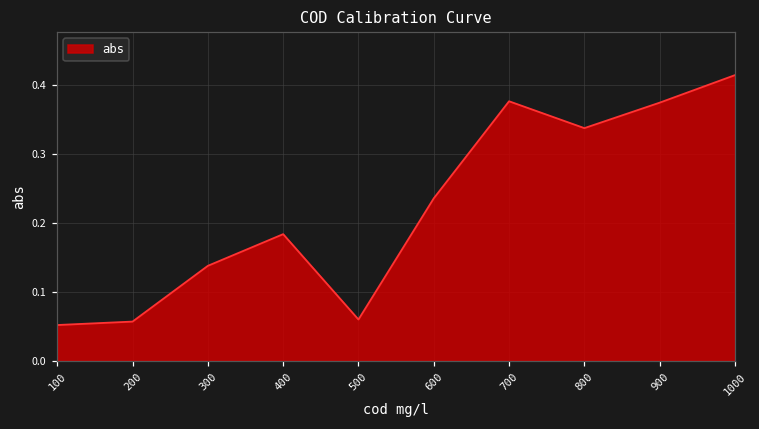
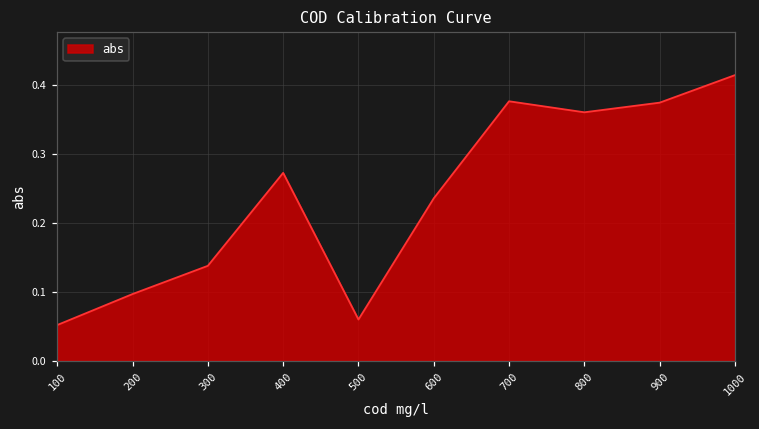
  {
    "100": 0.05,
-   "200": 0.06,
+   "200": 0.10,
    "300": 0.14,
-   "400": 0.18,
+   "400": 0.27,
    "500": 0.06,
    "600": 0.24,
    "700": 0.38,
-   "800": 0.34,
+   "800": 0.36,
    "900": 0.38,
    "1000": 0.42
  }
